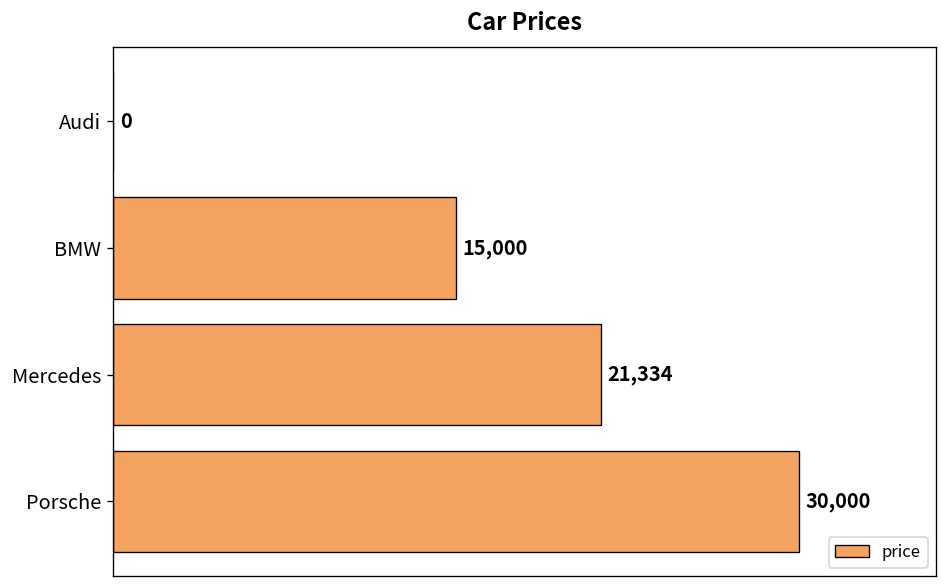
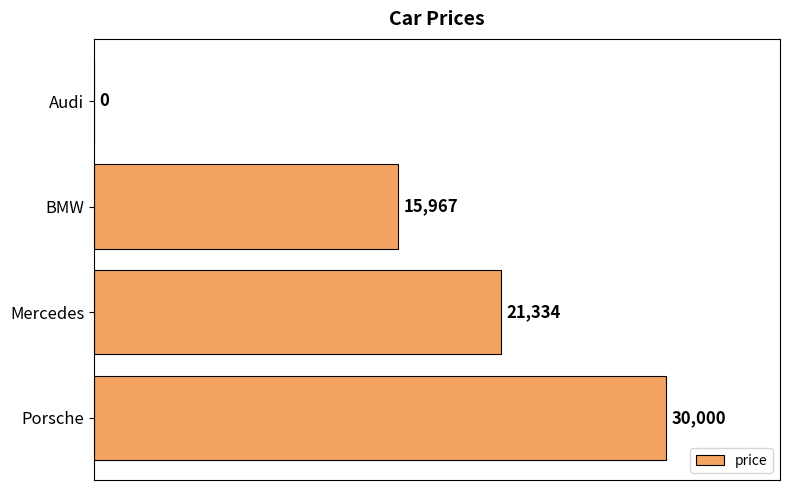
  {
    "Audi": "0",
-   "BMW": "15,000",
+   "BMW": "15,967",
    "Mercedes": "21,334",
    "Porsche": "30,000"
  }
